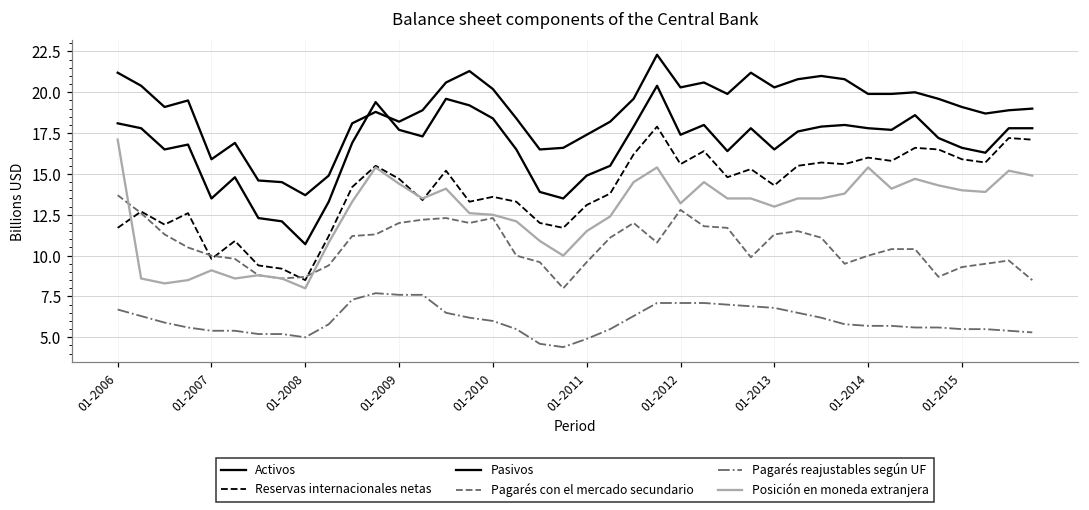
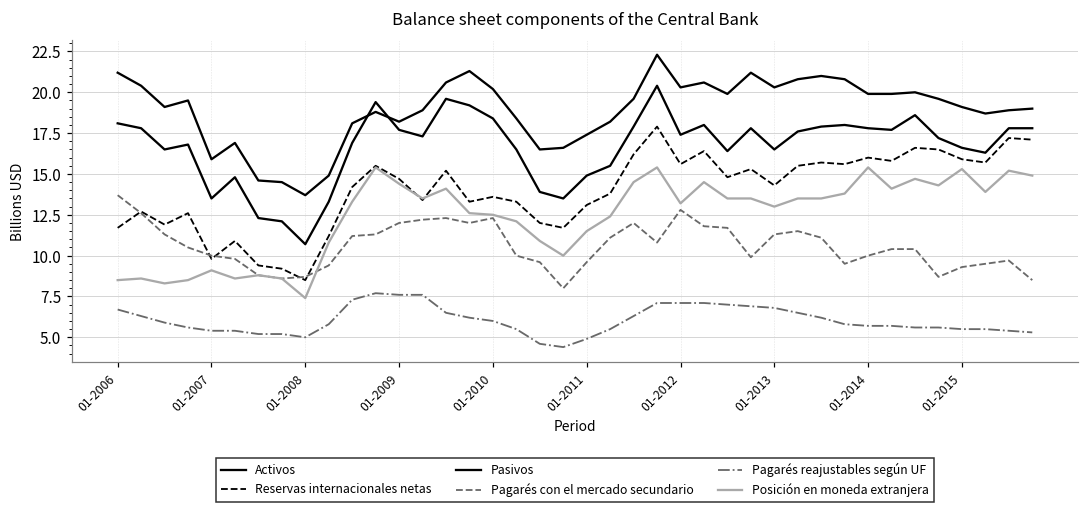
  {
    "Posición en moneda extranjera": {
-     "01-2006": 17.1,
+     "01-2006": 8.5,
      "01-2007": 9.1,
-     "01-2008": 8.0,
+     "01-2008": 7.4,
      "01-2009": 14.4,
      "01-2010": 12.5,
      "01-2011": 11.5,
      "01-2012": 13.2,
      "01-2013": 13.0,
      "01-2014": 15.4,
-     "01-2015": 14.0
+     "01-2015": 15.3
    }
  }
